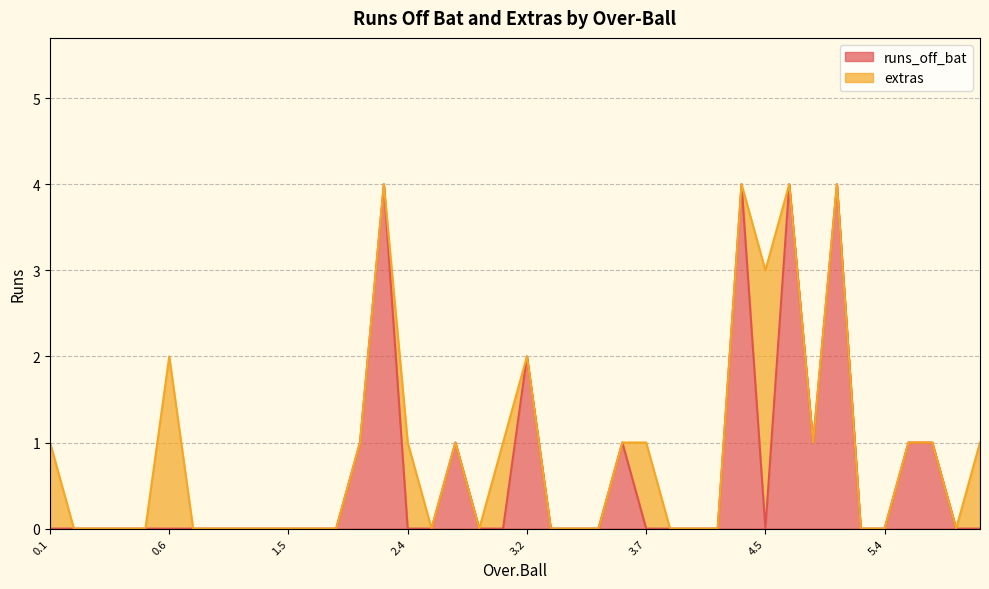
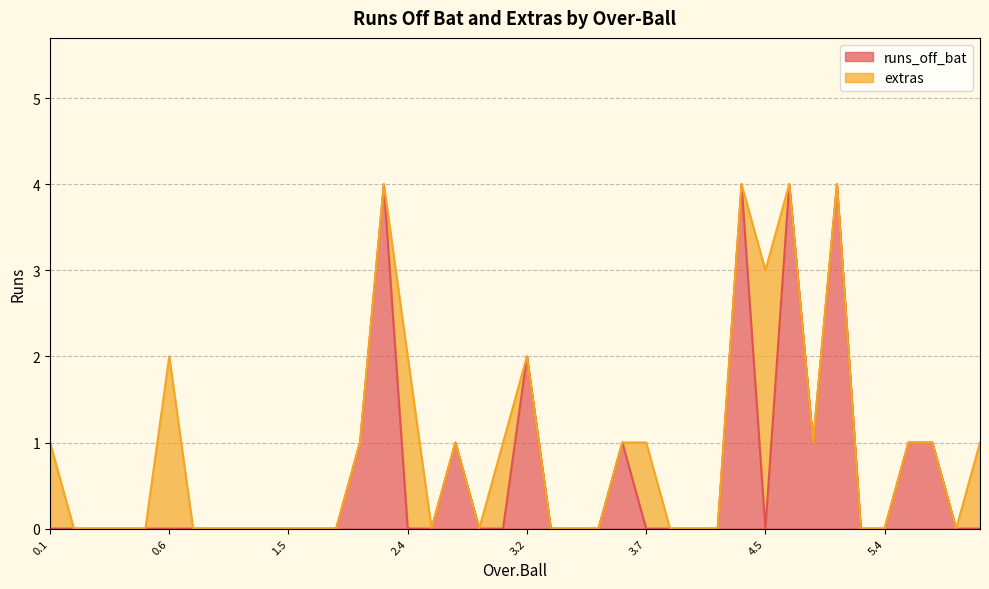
  {
    "runs_off_bat": {
      "0.1": 0,
      "0.6": 0,
      "2.4": 0,
      "3.7": 0,
      "4.5": 0
    },
    "extras": {
      "0.1": 1,
      "0.6": 2,
-     "2.4": 1,
+     "2.4": 2,
      "3.7": 1,
      "4.5": 3
    }
  }
